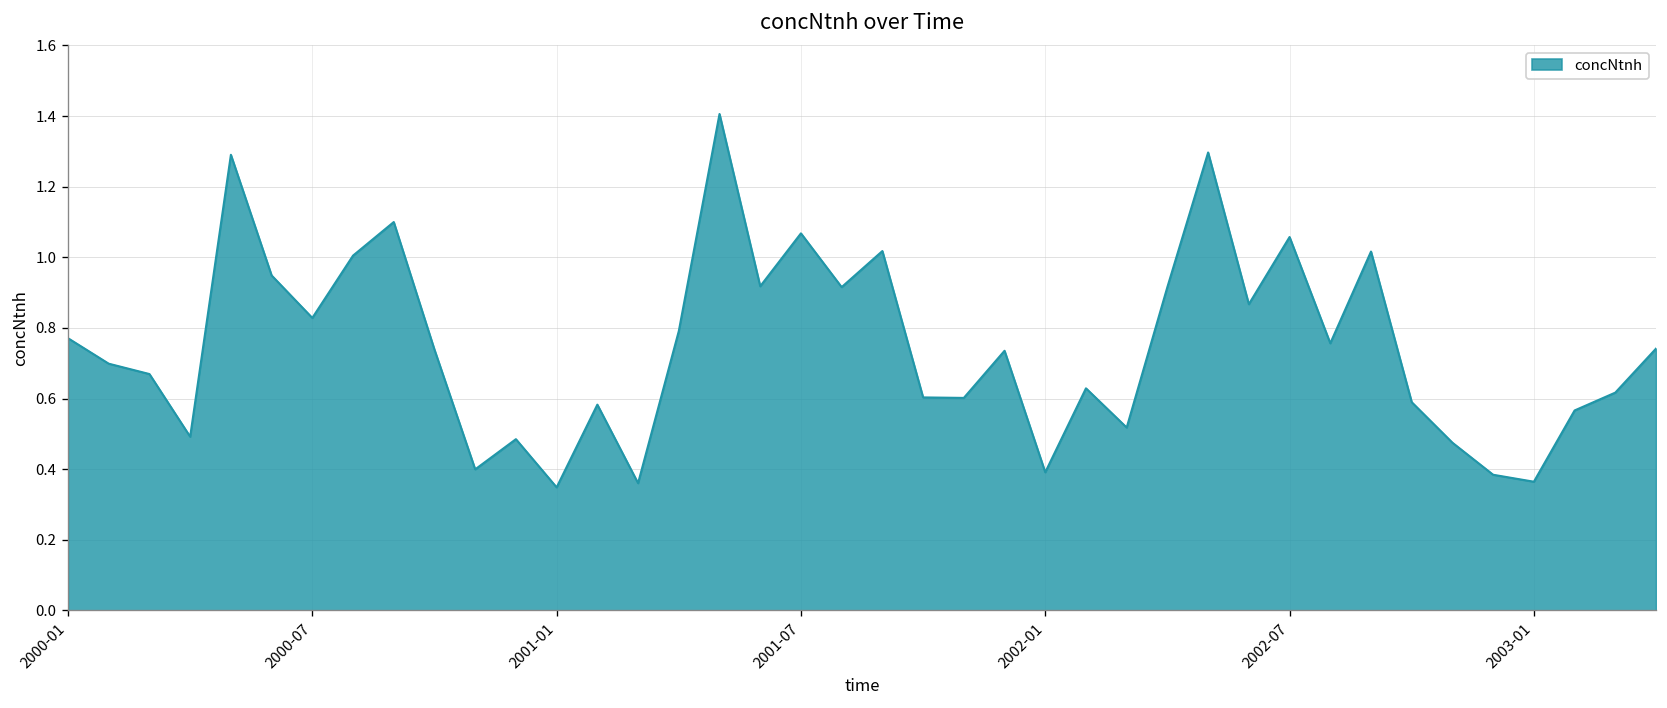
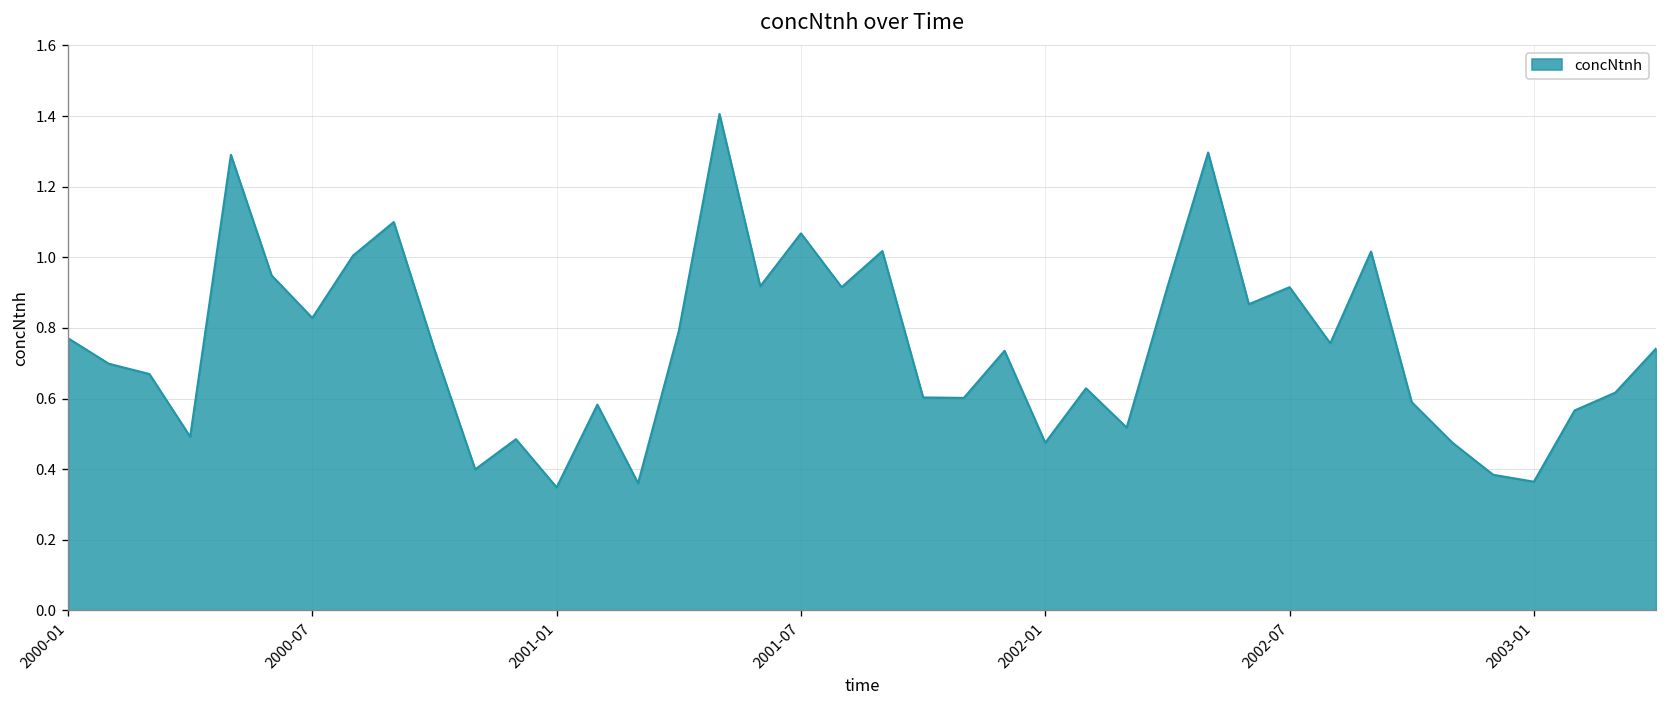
  {
    "2000-01": 0.77,
    "2000-07": 0.83,
    "2001-01": 0.35,
    "2001-07": 1.07,
-   "2002-01": 0.39,
-   "2002-07": 1.06,
+   "2002-01": 0.48,
+   "2002-07": 0.92,
    "2003-01": 0.36
  }
